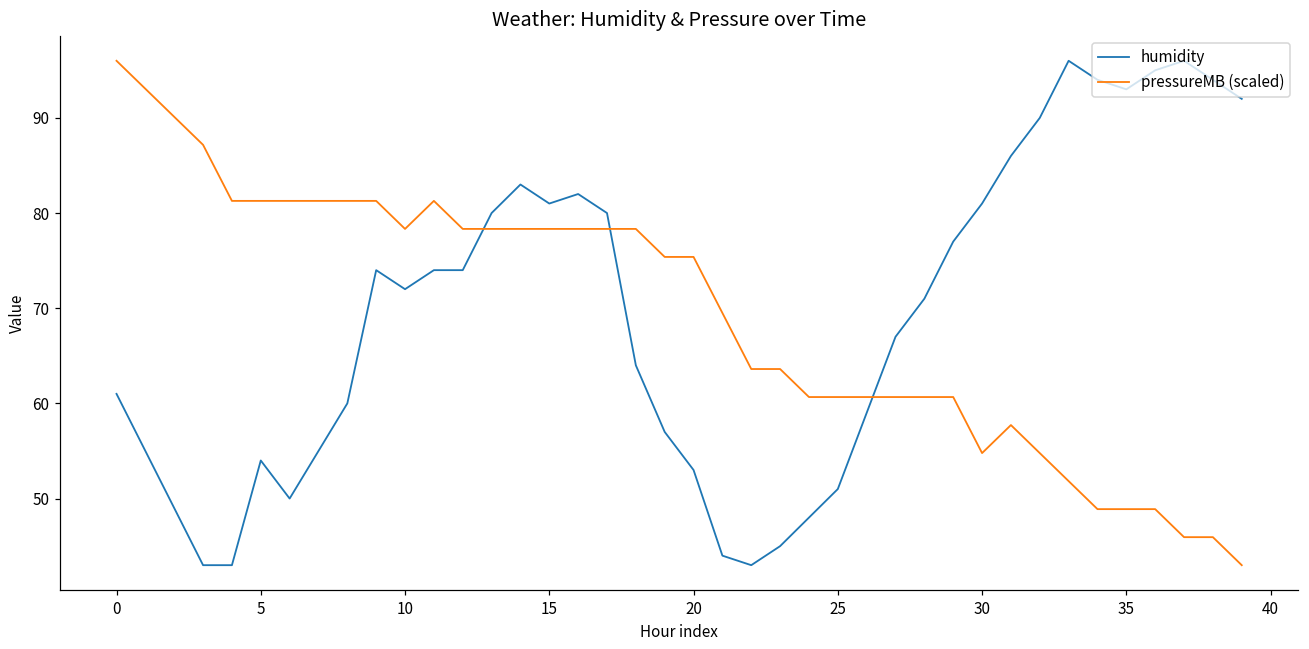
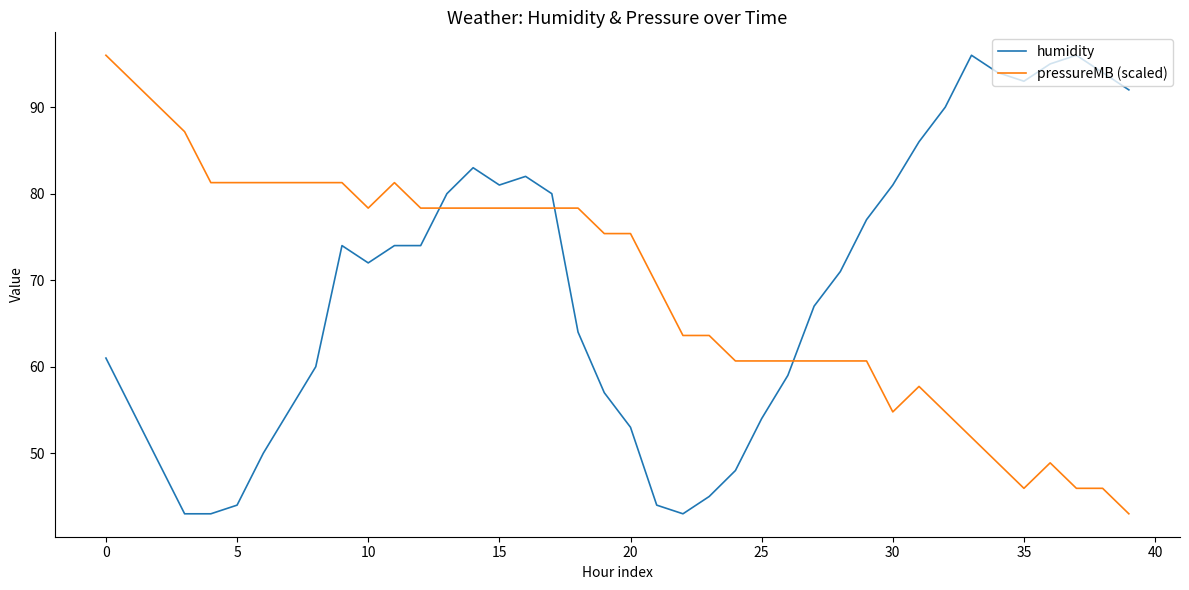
  {
    "humidity": {
      "0": 61,
-     "5": 54,
+     "5": 44,
      "10": 72,
      "15": 81,
      "20": 53,
-     "25": 51,
+     "25": 54,
      "30": 81
    },
    "pressureMB (scaled)": {
      "0": 96,
      "5": 81,
      "10": 78,
      "15": 78,
      "20": 75,
      "25": 61,
      "30": 55,
-     "35": 49
+     "35": 46
    }
  }
